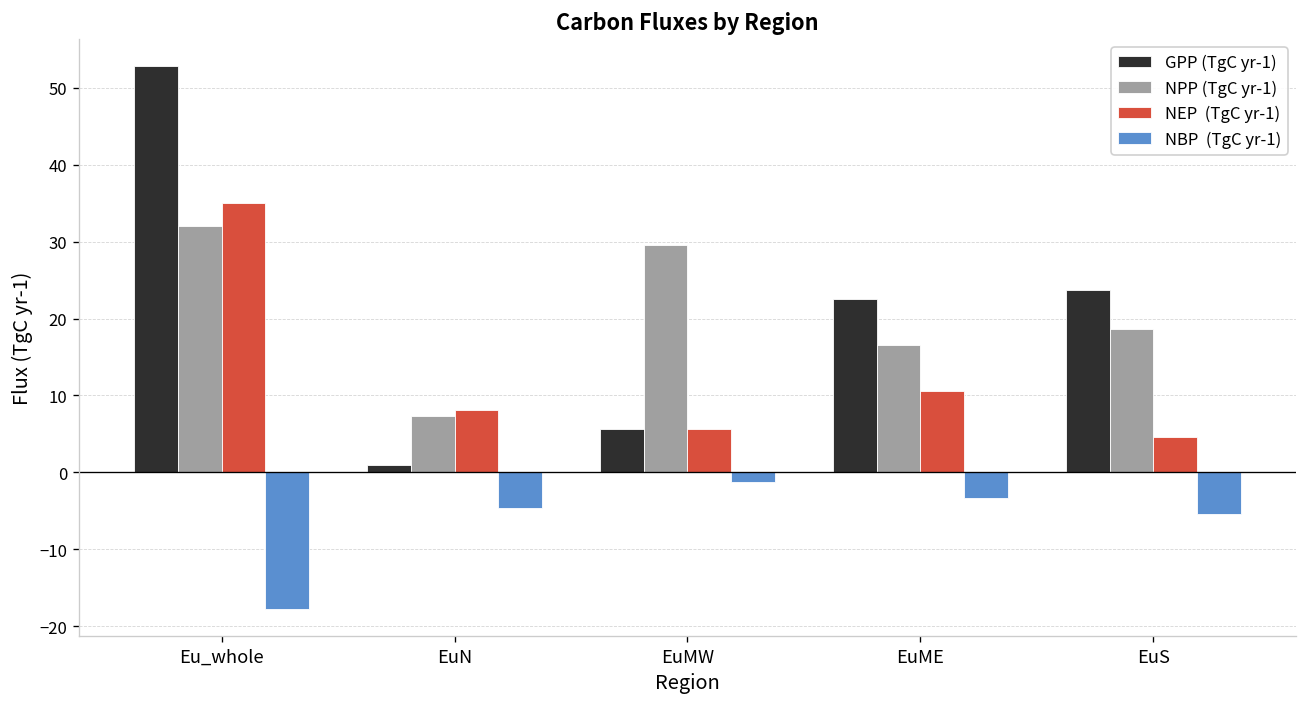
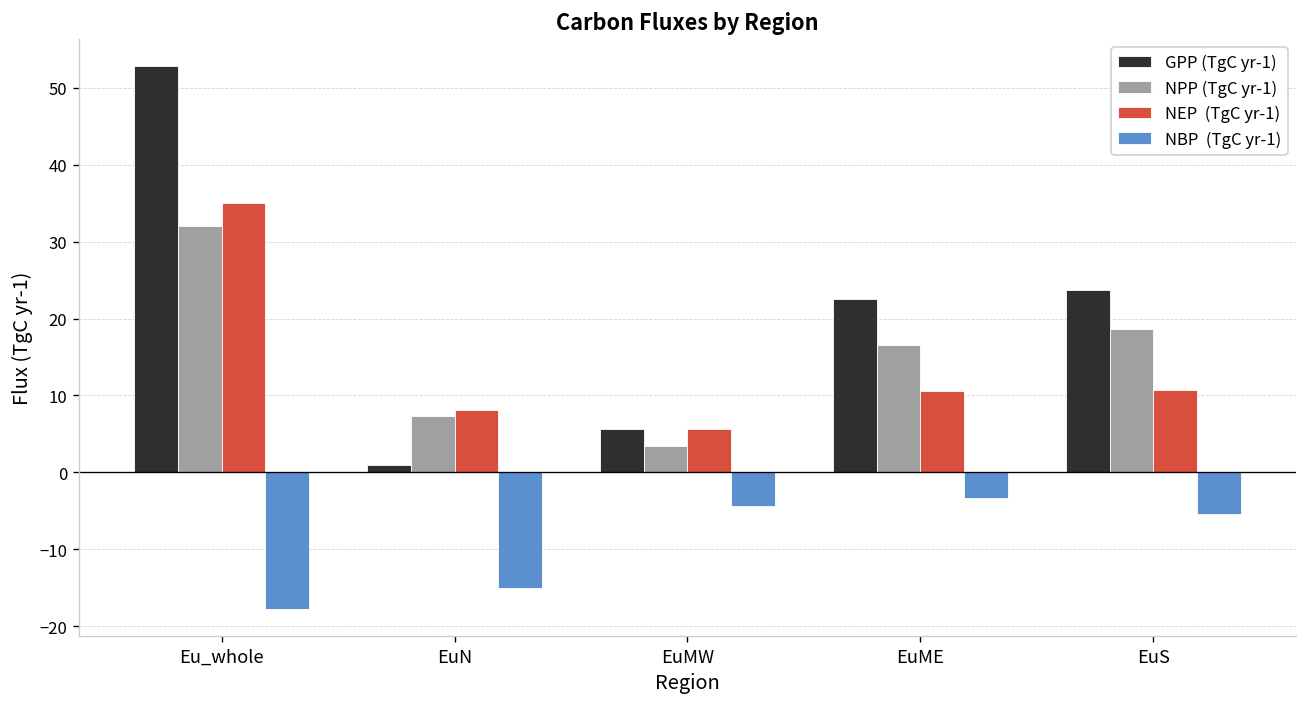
  {
    "GPP (TgC yr-1)": {
      "Eu_whole": 53,
      "EuN": 1,
      "EuMW": 6,
      "EuME": 23,
      "EuS": 24
    },
    "NPP (TgC yr-1)": {
      "Eu_whole": 32,
      "EuN": 7,
-     "EuMW": 30,
+     "EuMW": 3,
      "EuME": 17,
      "EuS": 19
    },
    "NEP (TgC yr-1)": {
      "Eu_whole": 35,
      "EuN": 8,
      "EuMW": 6,
      "EuME": 11,
-     "EuS": 5
+     "EuS": 11
    },
    "NBP (TgC yr-1)": {
      "Eu_whole": -18,
-     "EuN": -5,
-     "EuMW": -1,
+     "EuN": -15,
+     "EuMW": -4,
      "EuME": -3,
      "EuS": -5
    }
  }
